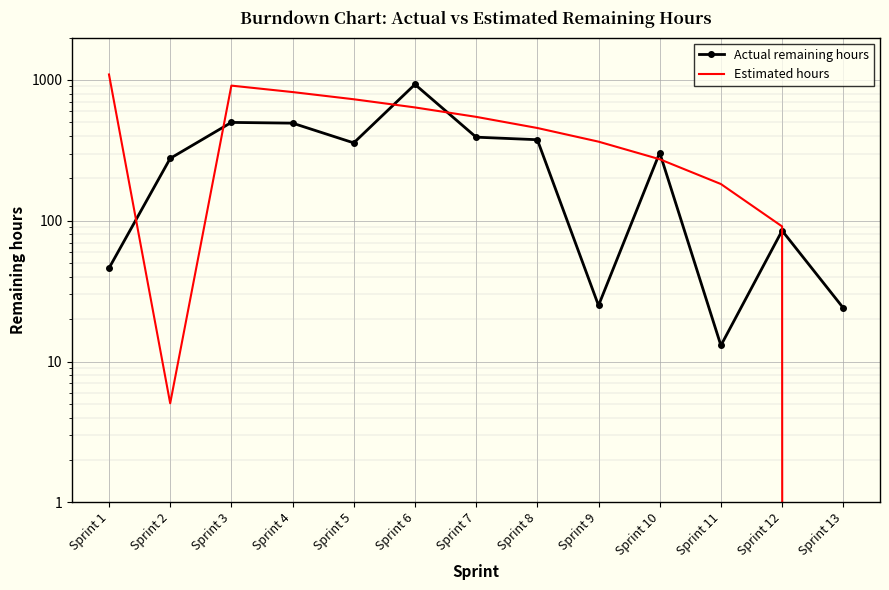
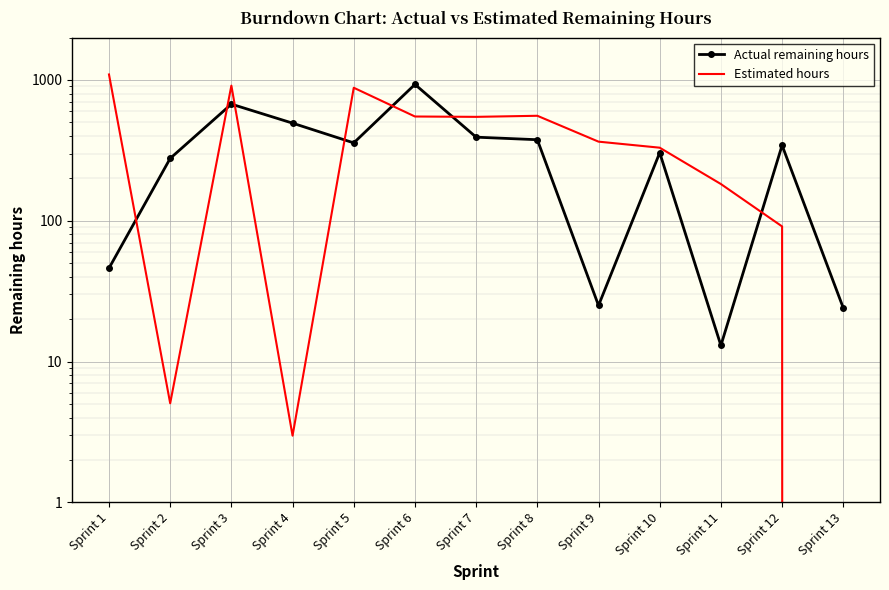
  {
    "Actual remaining hours": {
      "Sprint 1": 46,
      "Sprint 2": 280,
-     "Sprint 3": 500,
+     "Sprint 3": 700,
      "Sprint 4": 490,
      "Sprint 5": 360,
      "Sprint 6": 900,
      "Sprint 7": 390,
      "Sprint 8": 380,
      "Sprint 9": 25,
      "Sprint 10": 300,
      "Sprint 11": 13,
-     "Sprint 12": 90,
+     "Sprint 12": 340,
      "Sprint 13": 24
    },
    "Estimated hours": {
      "Sprint 1": 1100,
      "Sprint 2": 5.0,
      "Sprint 3": 900,
-     "Sprint 4": 800,
-     "Sprint 5": 700,
-     "Sprint 6": 600,
+     "Sprint 4": 3.0,
+     "Sprint 5": 900,
+     "Sprint 6": 550,
      "Sprint 7": 550,
-     "Sprint 8": 460,
+     "Sprint 8": 560,
      "Sprint 9": 360,
-     "Sprint 10": 270,
+     "Sprint 10": 330,
      "Sprint 11": 180,
      "Sprint 12": 90
    }
  }
